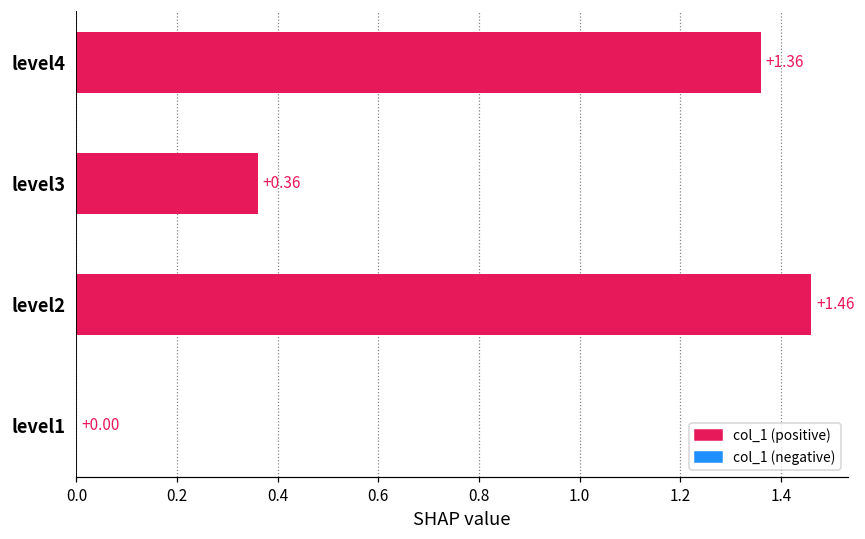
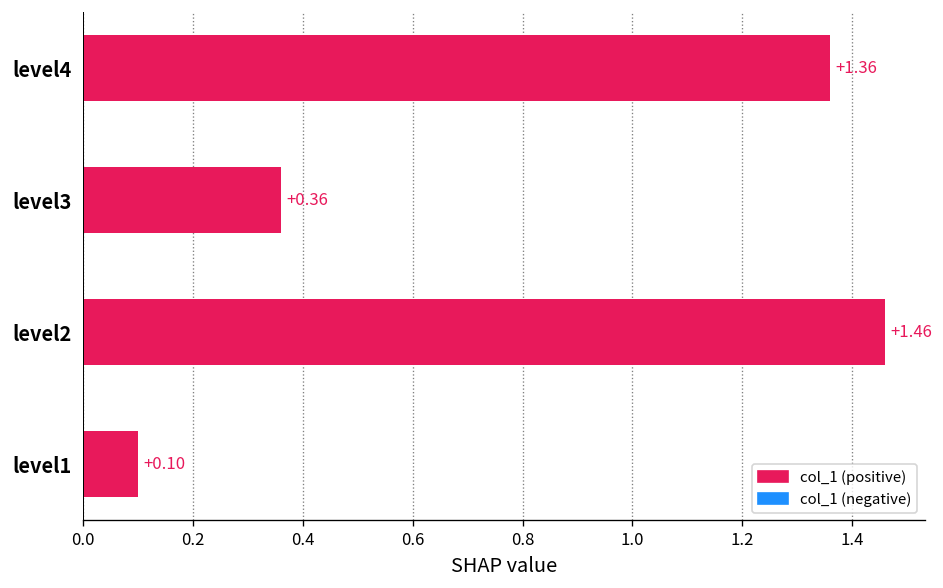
  {
    "level4": "+1.36",
    "level3": "+0.36",
    "level2": "+1.46",
-   "level1": "+0.00"
+   "level1": "+0.10"
  }
